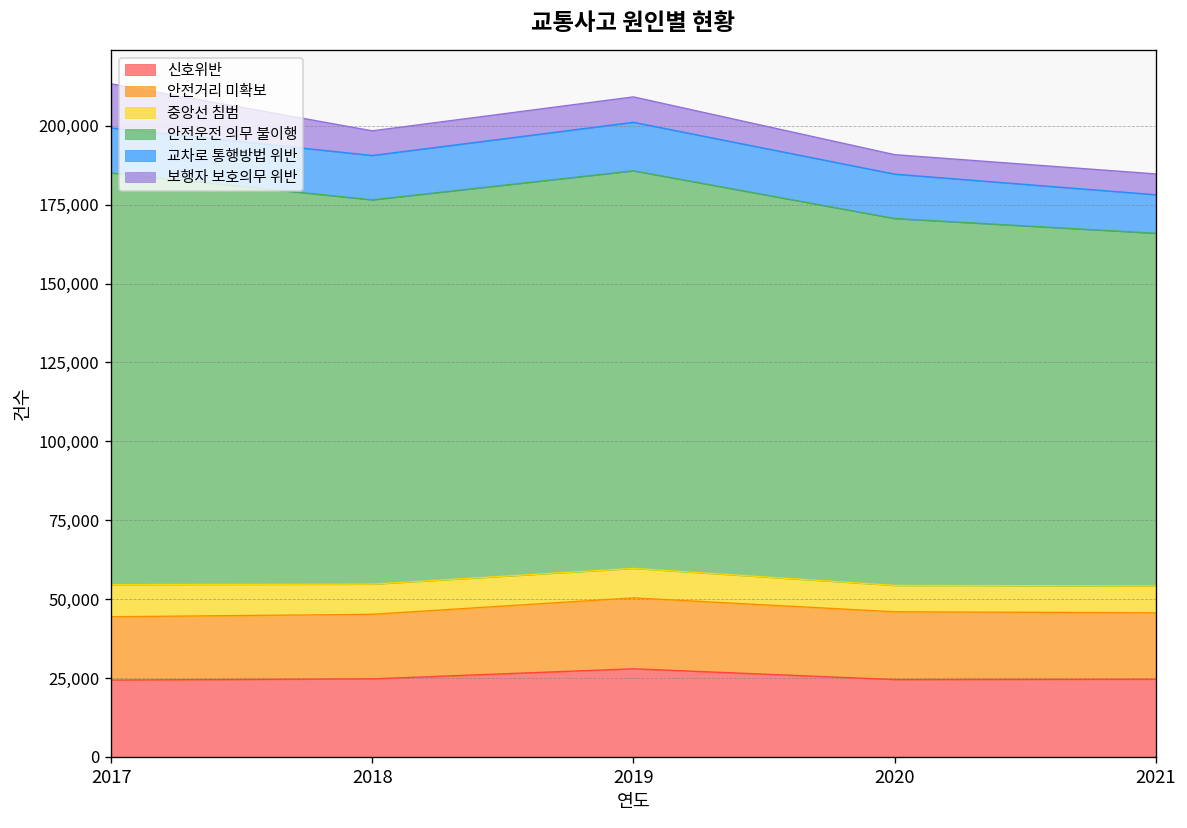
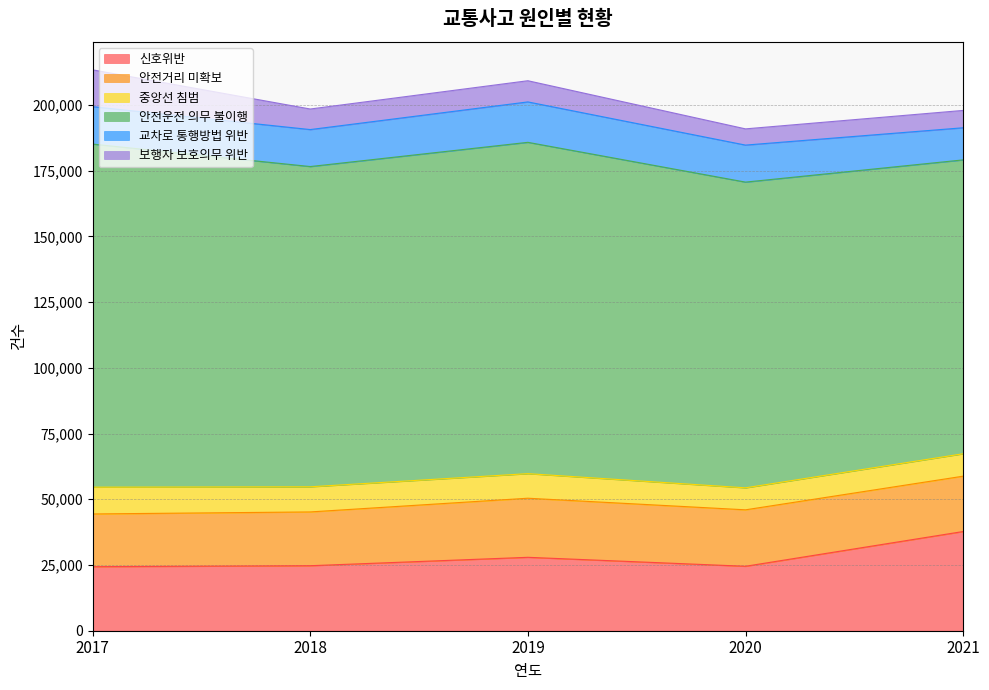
  {
    "신호위반": {
      "2017": "24,000",
      "2018": "25,000",
      "2019": "28,000",
      "2020": "25,000",
-     "2021": "25,000"
+     "2021": "38,000"
    },
    "안전거리 미확보": {
      "2017": "20,000",
      "2018": "20,000",
      "2019": "22,000",
      "2020": "21,000",
      "2021": "21,000"
    },
    "중앙선 침범": {
      "2017": "10,000",
      "2018": "10,000",
      "2019": "9,000",
      "2020": "8,000",
      "2021": "9,000"
    },
    "안전운전 의무 불이행": {
      "2017": "130,000",
      "2018": "122,000",
      "2019": "126,000",
      "2020": "116,000",
      "2021": "112,000"
    },
    "교차로 통행방법 위반": {
      "2017": "14,000",
      "2018": "14,000",
      "2019": "15,000",
      "2020": "14,000",
      "2021": "12,000"
    },
    "보행자 보호의무 위반": {
      "2017": "14,000",
      "2018": "8,000",
      "2019": "8,000",
      "2020": "6,000",
      "2021": "7,000"
    }
  }
